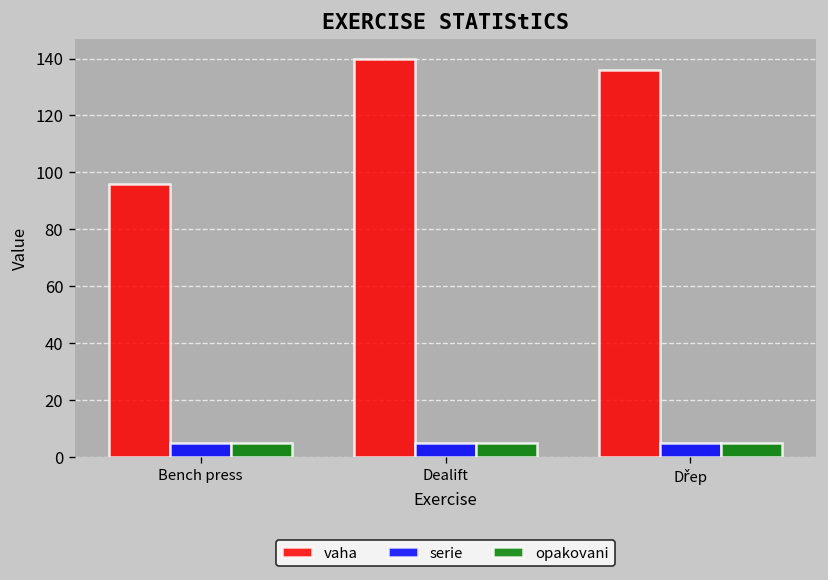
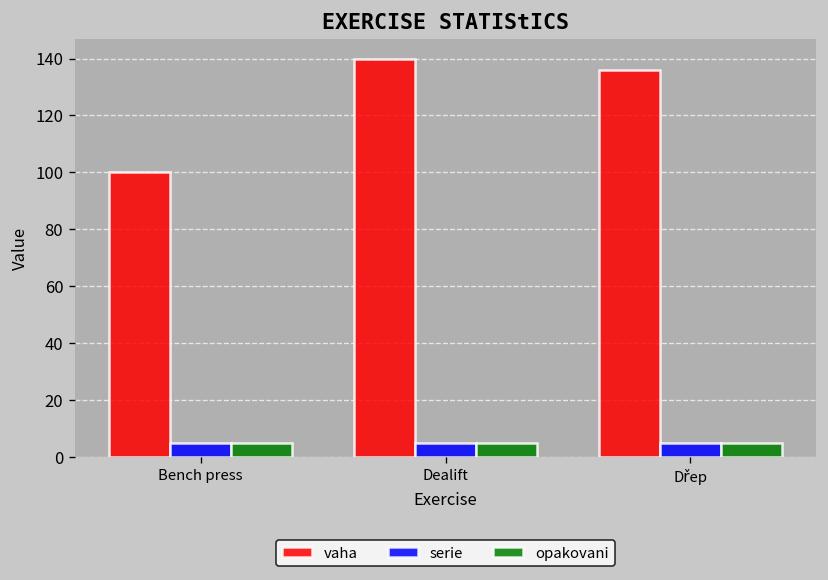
  {
    "vaha": {
-     "Bench press": 96,
+     "Bench press": 100,
      "Dealift": 140,
      "Dřep": 136
    },
    "serie": {
      "Bench press": 5,
      "Dealift": 5,
      "Dřep": 5
    },
    "opakovani": {
      "Bench press": 5,
      "Dealift": 5,
      "Dřep": 5
    }
  }
